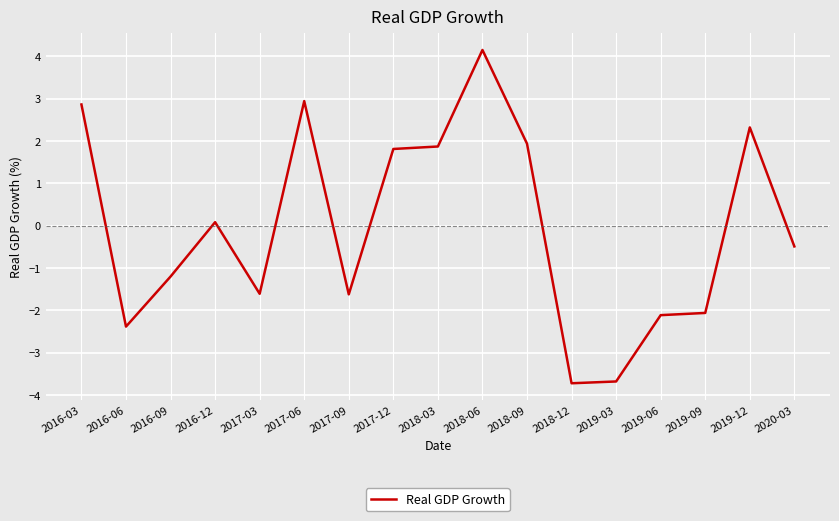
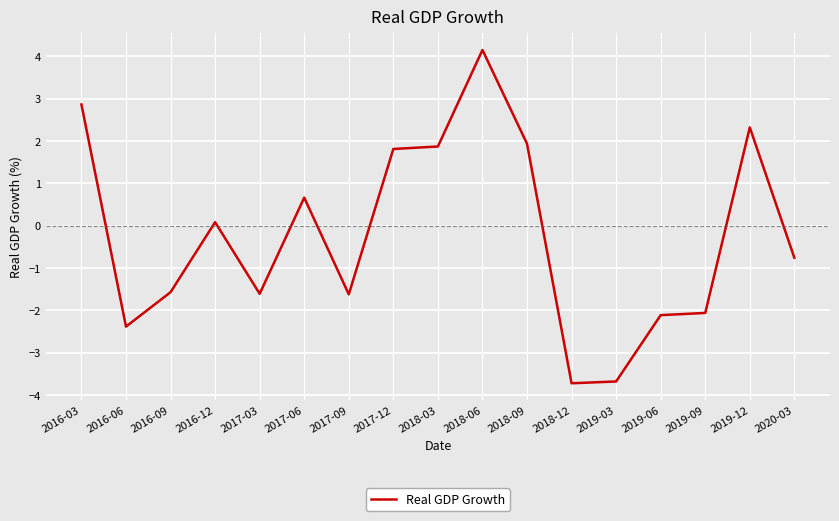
  {
    "2016-03": 2.9,
    "2016-06": -2.4,
-   "2016-09": -1.2,
+   "2016-09": -1.6,
    "2016-12": 0.1,
    "2017-03": -1.6,
-   "2017-06": 2.9,
+   "2017-06": 0.7,
    "2017-09": -1.6,
    "2017-12": 1.8,
    "2018-03": 1.9,
    "2018-06": 4.1,
    "2018-09": 1.9,
    "2018-12": -3.7,
    "2019-03": -3.7,
    "2019-06": -2.1,
    "2019-09": -2.1,
    "2019-12": 2.3,
-   "2020-03": -0.5
+   "2020-03": -0.8
  }
